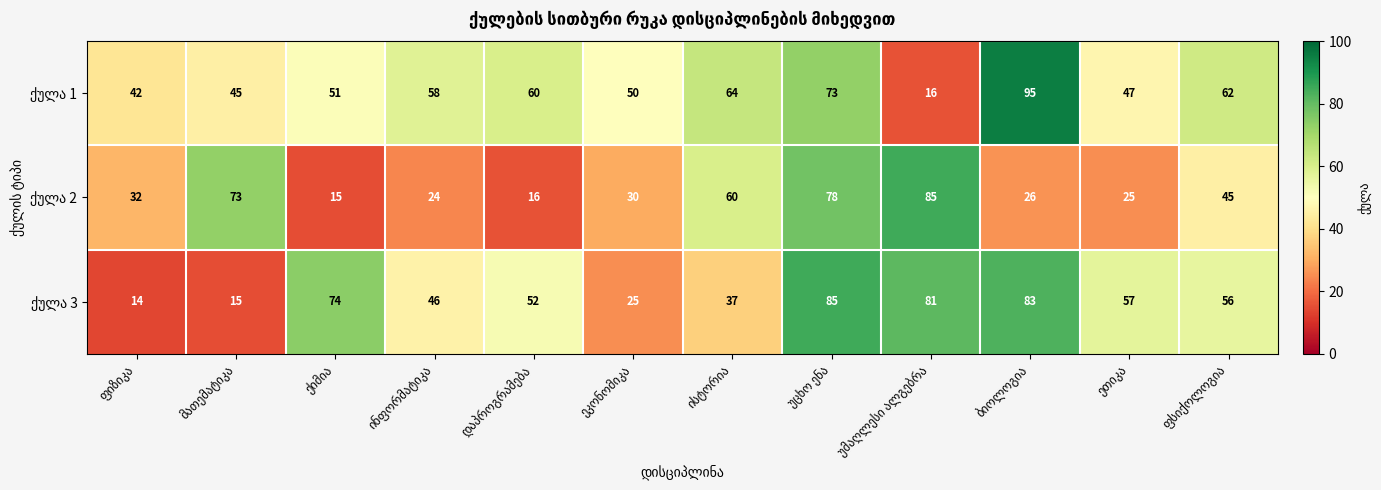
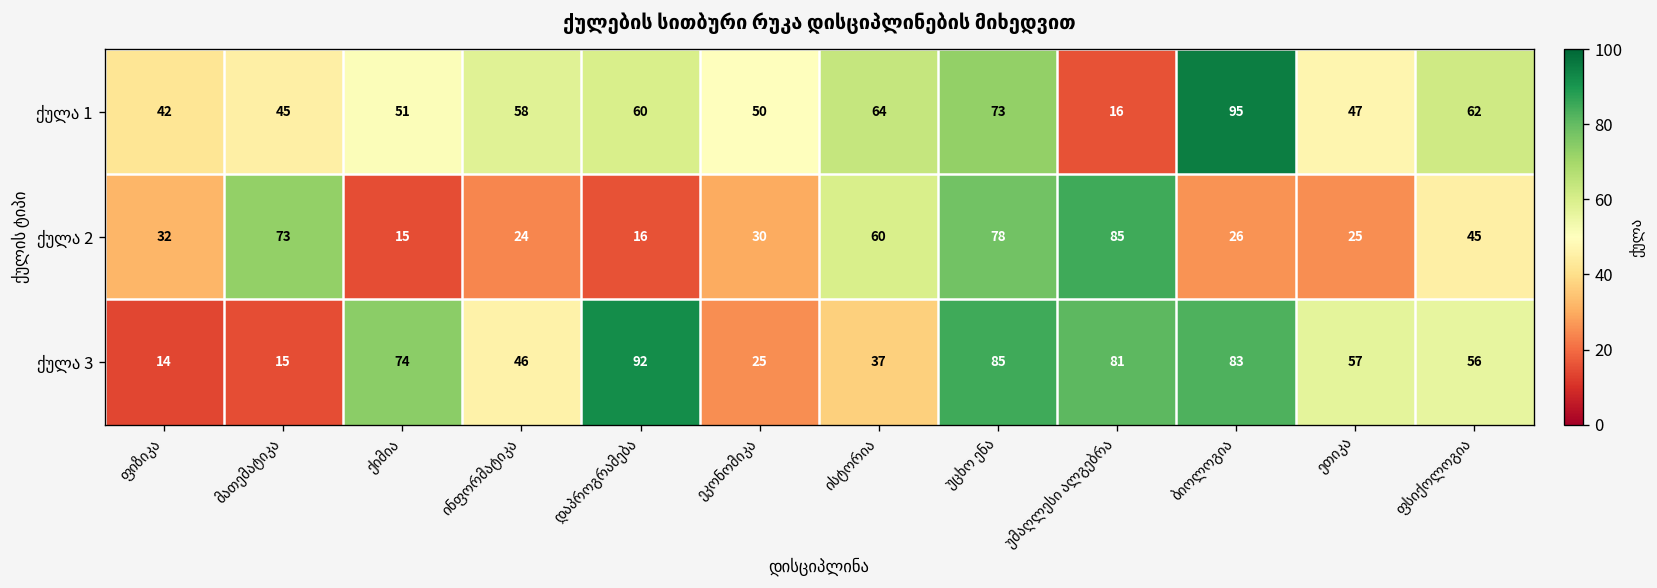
  {
    "ქულა 1": {
      "ფიზიკა": 42,
      "მათემატიკა": 45,
      "ქიმია": 51,
      "ინფორმატიკა": 58,
      "დაპროგრამება": 60,
      "ეკონომიკა": 50,
      "ისტორია": 64,
      "უცხო ენა": 73,
      "უმაღლესი ალგებრა": 16,
      "ბიოლოგია": 95,
      "ეთიკა": 47,
      "ფსიქოლოგია": 62
    },
    "ქულა 2": {
      "ფიზიკა": 32,
      "მათემატიკა": 73,
      "ქიმია": 15,
      "ინფორმატიკა": 24,
      "დაპროგრამება": 16,
      "ეკონომიკა": 30,
      "ისტორია": 60,
      "უცხო ენა": 78,
      "უმაღლესი ალგებრა": 85,
      "ბიოლოგია": 26,
      "ეთიკა": 25,
      "ფსიქოლოგია": 45
    },
    "ქულა 3": {
      "ფიზიკა": 14,
      "მათემატიკა": 15,
      "ქიმია": 74,
      "ინფორმატიკა": 46,
-     "დაპროგრამება": 52,
+     "დაპროგრამება": 92,
      "ეკონომიკა": 25,
      "ისტორია": 37,
      "უცხო ენა": 85,
      "უმაღლესი ალგებრა": 81,
      "ბიოლოგია": 83,
      "ეთიკა": 57,
      "ფსიქოლოგია": 56
    }
  }
